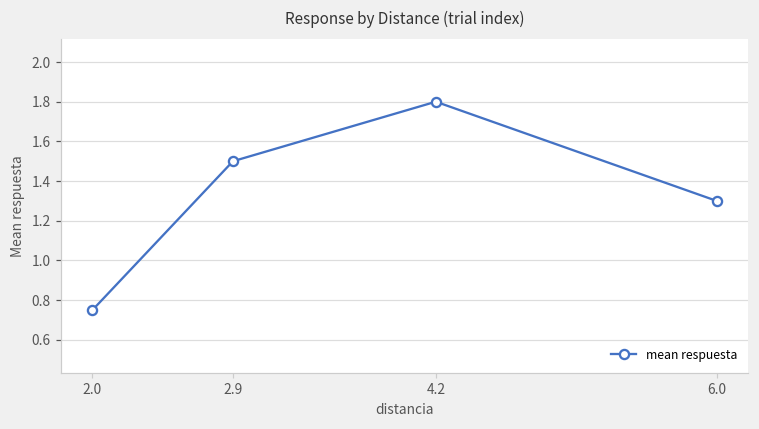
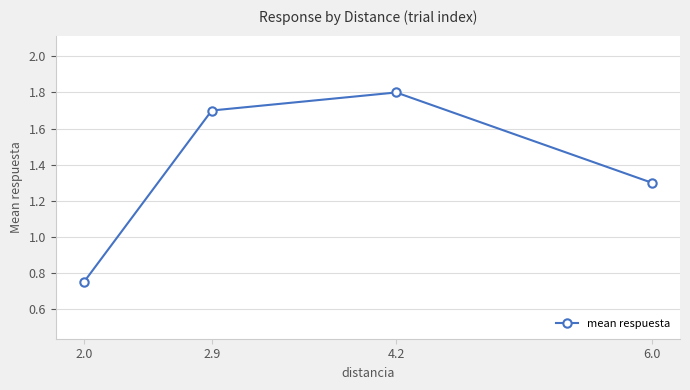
  {
    "2.0": 0.75,
-   "2.9": 1.5,
+   "2.9": 1.7,
    "4.2": 1.8,
    "6.0": 1.3
  }
